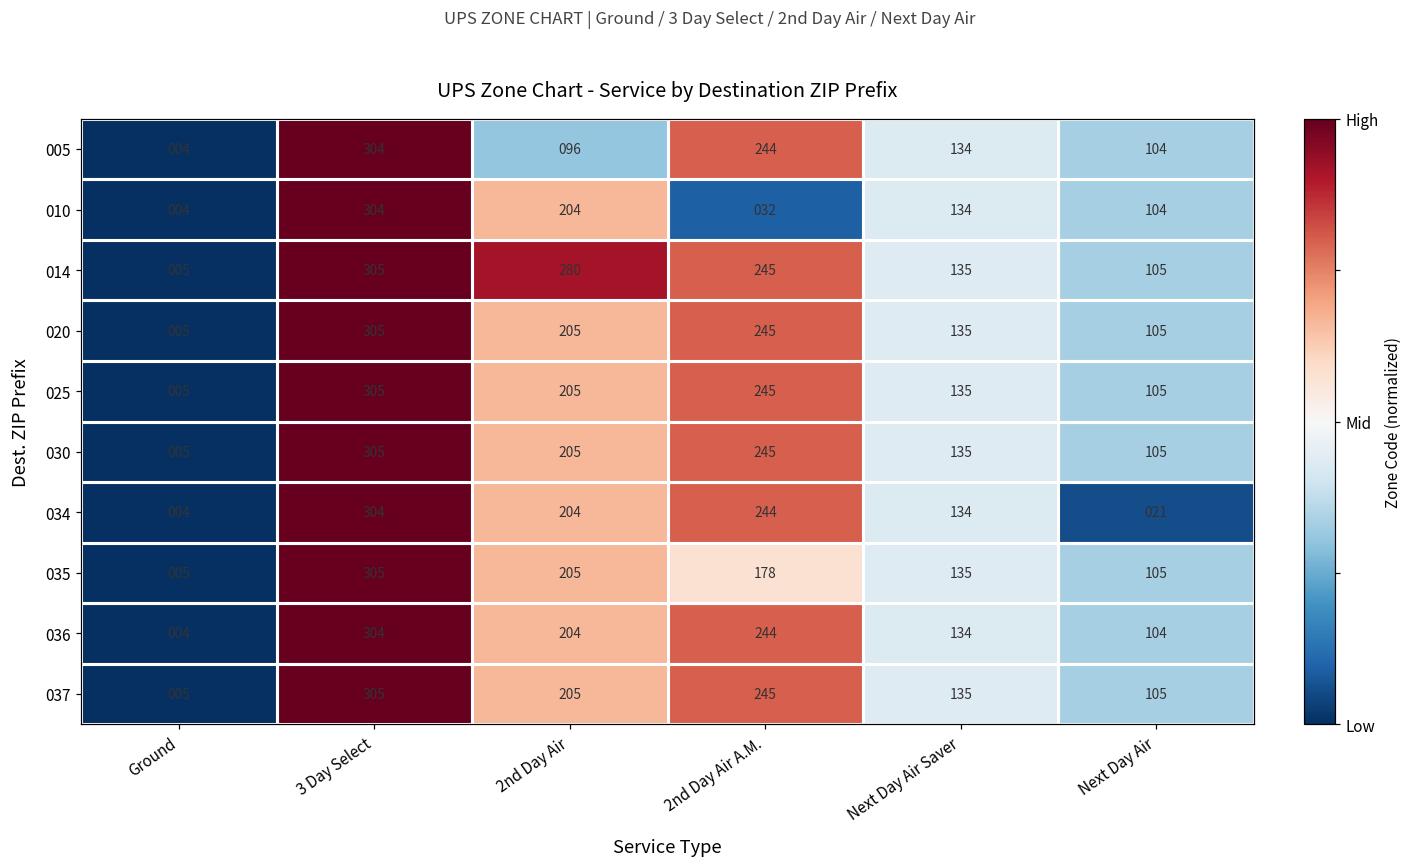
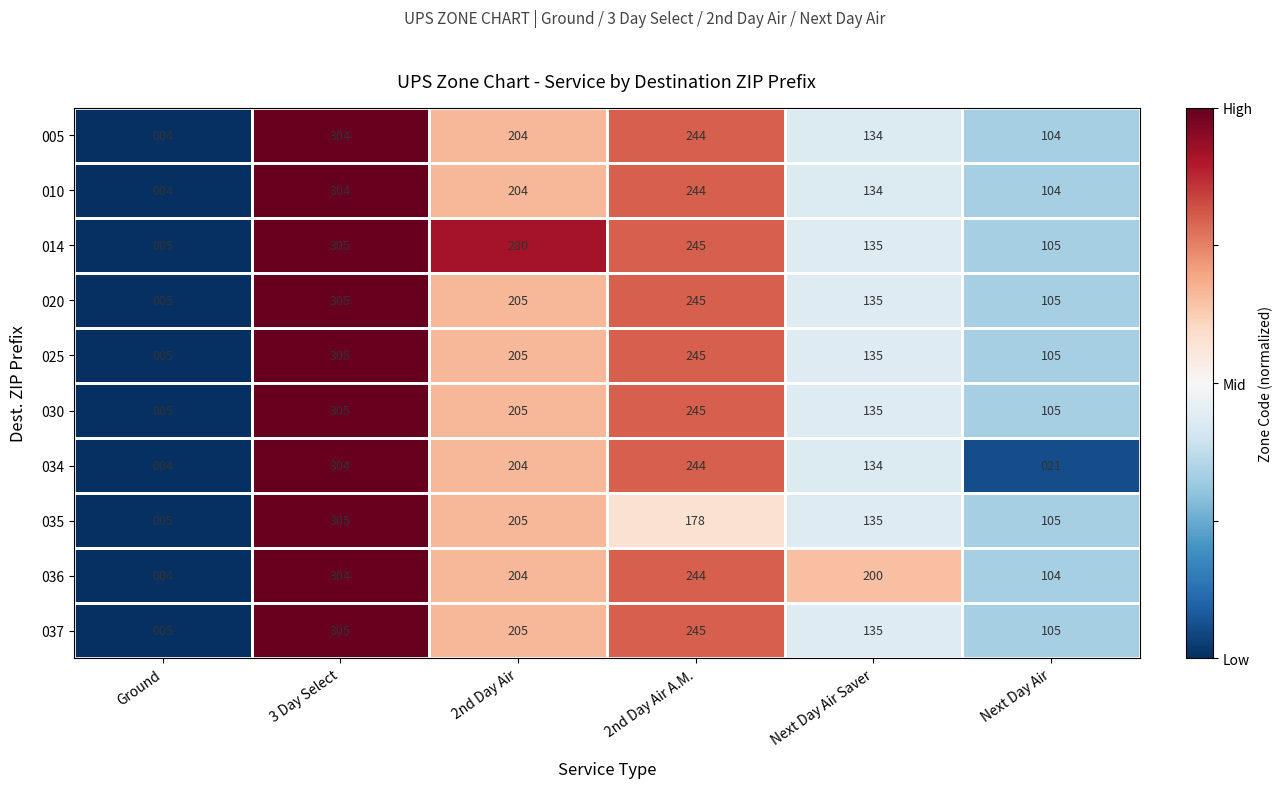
  {
    "005": {
      "3 Day Select": "304",
-     "2nd Day Air": "096",
+     "2nd Day Air": "204",
      "2nd Day Air A.M.": "244",
      "Next Day Air Saver": "134",
      "Next Day Air": "104"
    },
    "010": {
      "3 Day Select": "304",
      "2nd Day Air": "204",
-     "2nd Day Air A.M.": "032",
+     "2nd Day Air A.M.": "244",
      "Next Day Air Saver": "134",
      "Next Day Air": "104"
    },
    "014": {
      "3 Day Select": "305",
      "2nd Day Air": "280",
      "2nd Day Air A.M.": "245",
      "Next Day Air Saver": "135",
      "Next Day Air": "105"
    },
    "020": {
      "3 Day Select": "305",
      "2nd Day Air": "205",
      "2nd Day Air A.M.": "245",
      "Next Day Air Saver": "135",
      "Next Day Air": "105"
    },
    "025": {
      "3 Day Select": "305",
      "2nd Day Air": "205",
      "2nd Day Air A.M.": "245",
      "Next Day Air Saver": "135",
      "Next Day Air": "105"
    },
    "030": {
      "3 Day Select": "305",
      "2nd Day Air": "205",
      "2nd Day Air A.M.": "245",
      "Next Day Air Saver": "135",
      "Next Day Air": "105"
    },
    "034": {
      "3 Day Select": "304",
      "2nd Day Air": "204",
      "2nd Day Air A.M.": "244",
      "Next Day Air Saver": "134",
      "Next Day Air": "021"
    },
    "035": {
      "3 Day Select": "305",
      "2nd Day Air": "205",
      "2nd Day Air A.M.": "178",
      "Next Day Air Saver": "135",
      "Next Day Air": "105"
    },
    "036": {
      "3 Day Select": "304",
      "2nd Day Air": "204",
      "2nd Day Air A.M.": "244",
-     "Next Day Air Saver": "134",
+     "Next Day Air Saver": "200",
      "Next Day Air": "104"
    },
    "037": {
      "3 Day Select": "305",
      "2nd Day Air": "205",
      "2nd Day Air A.M.": "245",
      "Next Day Air Saver": "135",
      "Next Day Air": "105"
    }
  }
